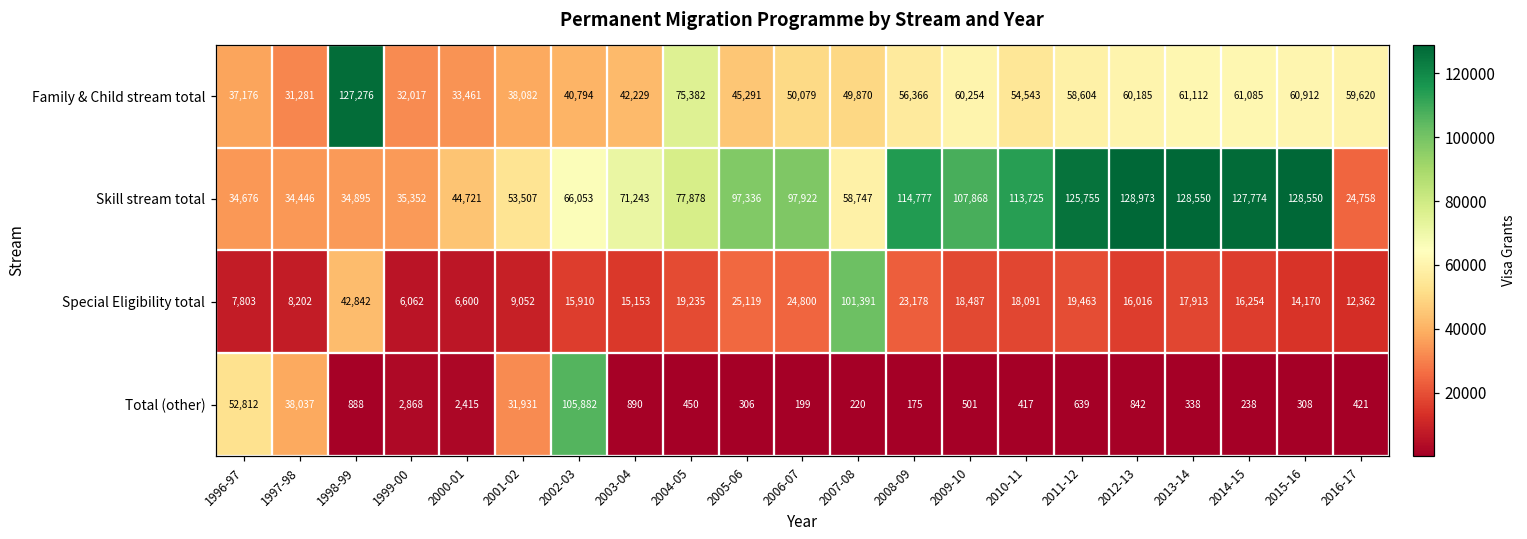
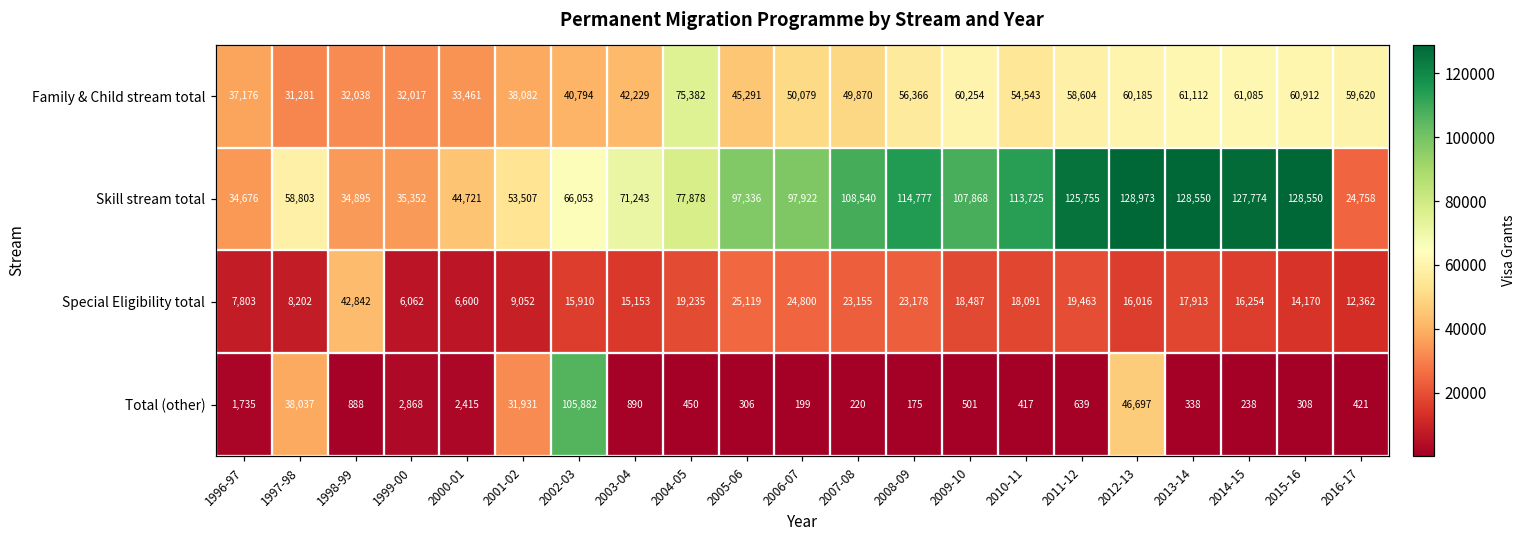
  {
    "Family & Child stream total": {
      "1996-97": "37,176",
      "1997-98": "31,281",
-     "1998-99": "127,276",
+     "1998-99": "32,038",
      "1999-00": "32,017",
      "2000-01": "33,461",
      "2001-02": "38,082",
      "2002-03": "40,794",
      "2003-04": "42,229",
      "2004-05": "75,382",
      "2005-06": "45,291",
      "2006-07": "50,079",
      "2007-08": "49,870",
      "2008-09": "56,366",
      "2009-10": "60,254",
      "2010-11": "54,543",
      "2011-12": "58,604",
      "2012-13": "60,185",
      "2013-14": "61,112",
      "2014-15": "61,085",
      "2015-16": "60,912",
      "2016-17": "59,620"
    },
    "Skill stream total": {
      "1996-97": "34,676",
-     "1997-98": "34,446",
+     "1997-98": "58,803",
      "1998-99": "34,895",
      "1999-00": "35,352",
      "2000-01": "44,721",
      "2001-02": "53,507",
      "2002-03": "66,053",
      "2003-04": "71,243",
      "2004-05": "77,878",
      "2005-06": "97,336",
      "2006-07": "97,922",
-     "2007-08": "58,747",
+     "2007-08": "108,540",
      "2008-09": "114,777",
      "2009-10": "107,868",
      "2010-11": "113,725",
      "2011-12": "125,755",
      "2012-13": "128,973",
      "2013-14": "128,550",
      "2014-15": "127,774",
      "2015-16": "128,550",
      "2016-17": "24,758"
    },
    "Special Eligibility total": {
      "1996-97": "7,803",
      "1997-98": "8,202",
      "1998-99": "42,842",
      "1999-00": "6,062",
      "2000-01": "6,600",
      "2001-02": "9,052",
      "2002-03": "15,910",
      "2003-04": "15,153",
      "2004-05": "19,235",
      "2005-06": "25,119",
      "2006-07": "24,800",
-     "2007-08": "101,391",
+     "2007-08": "23,155",
      "2008-09": "23,178",
      "2009-10": "18,487",
      "2010-11": "18,091",
      "2011-12": "19,463",
      "2012-13": "16,016",
      "2013-14": "17,913",
      "2014-15": "16,254",
      "2015-16": "14,170",
      "2016-17": "12,362"
    },
    "Total (other)": {
-     "1996-97": "52,812",
+     "1996-97": "1,735",
      "1997-98": "38,037",
      "1998-99": "888",
      "1999-00": "2,868",
      "2000-01": "2,415",
      "2001-02": "31,931",
      "2002-03": "105,882",
      "2003-04": "890",
      "2004-05": "450",
      "2005-06": "306",
      "2006-07": "199",
      "2007-08": "220",
      "2008-09": "175",
      "2009-10": "501",
      "2010-11": "417",
      "2011-12": "639",
-     "2012-13": "842",
+     "2012-13": "46,697",
      "2013-14": "338",
      "2014-15": "238",
      "2015-16": "308",
      "2016-17": "421"
    }
  }
